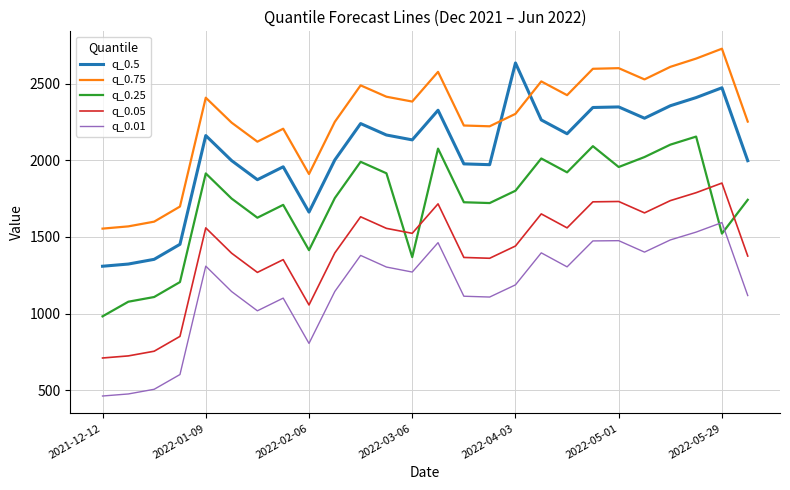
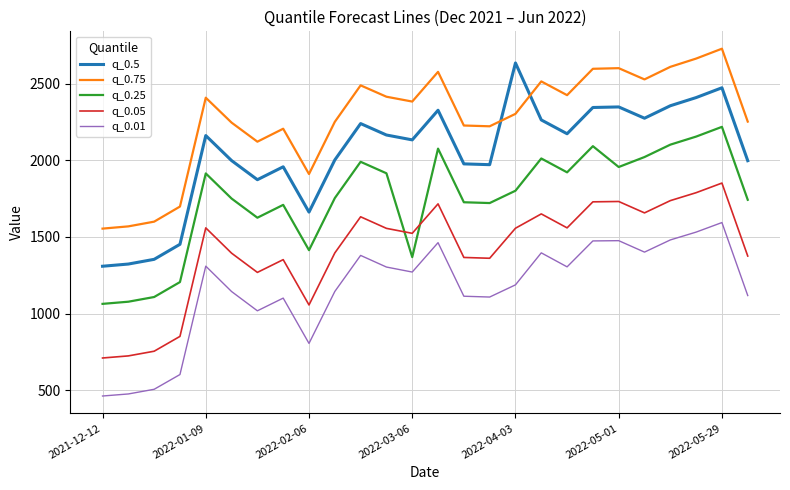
  {
    "q_0.5": {
      "2021-12-12": 1310,
      "2022-01-09": 2160,
      "2022-02-06": 1660,
      "2022-03-06": 2130,
      "2022-04-03": 2640,
      "2022-05-01": 2350,
      "2022-05-29": 2470
    },
    "q_0.75": {
      "2021-12-12": 1550,
      "2022-01-09": 2410,
      "2022-02-06": 1910,
      "2022-03-06": 2380,
      "2022-04-03": 2300,
      "2022-05-01": 2600,
      "2022-05-29": 2730
    },
    "q_0.25": {
-     "2021-12-12": 980,
+     "2021-12-12": 1060,
      "2022-01-09": 1920,
      "2022-02-06": 1410,
      "2022-03-06": 1370,
      "2022-04-03": 1800,
      "2022-05-01": 1960,
-     "2022-05-29": 1520
+     "2022-05-29": 2220
    },
    "q_0.05": {
      "2021-12-12": 710,
      "2022-01-09": 1560,
      "2022-02-06": 1060,
      "2022-03-06": 1520,
-     "2022-04-03": 1440,
+     "2022-04-03": 1560,
      "2022-05-01": 1730,
      "2022-05-29": 1850
    },
    "q_0.01": {
      "2021-12-12": 460,
      "2022-01-09": 1310,
      "2022-02-06": 800,
      "2022-03-06": 1270,
      "2022-04-03": 1190,
      "2022-05-01": 1480,
      "2022-05-29": 1590
    }
  }
